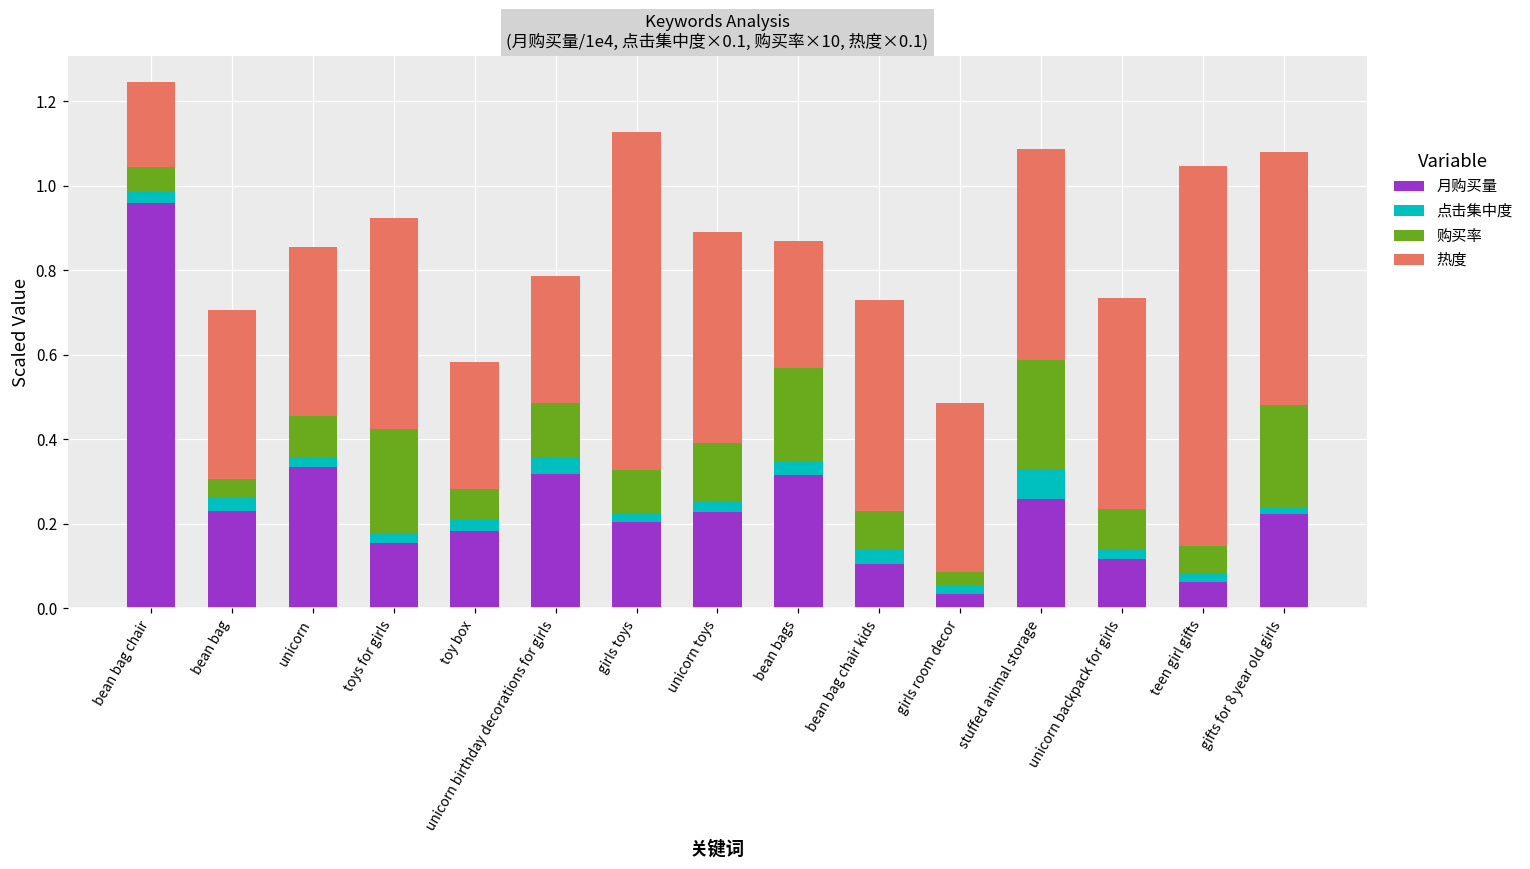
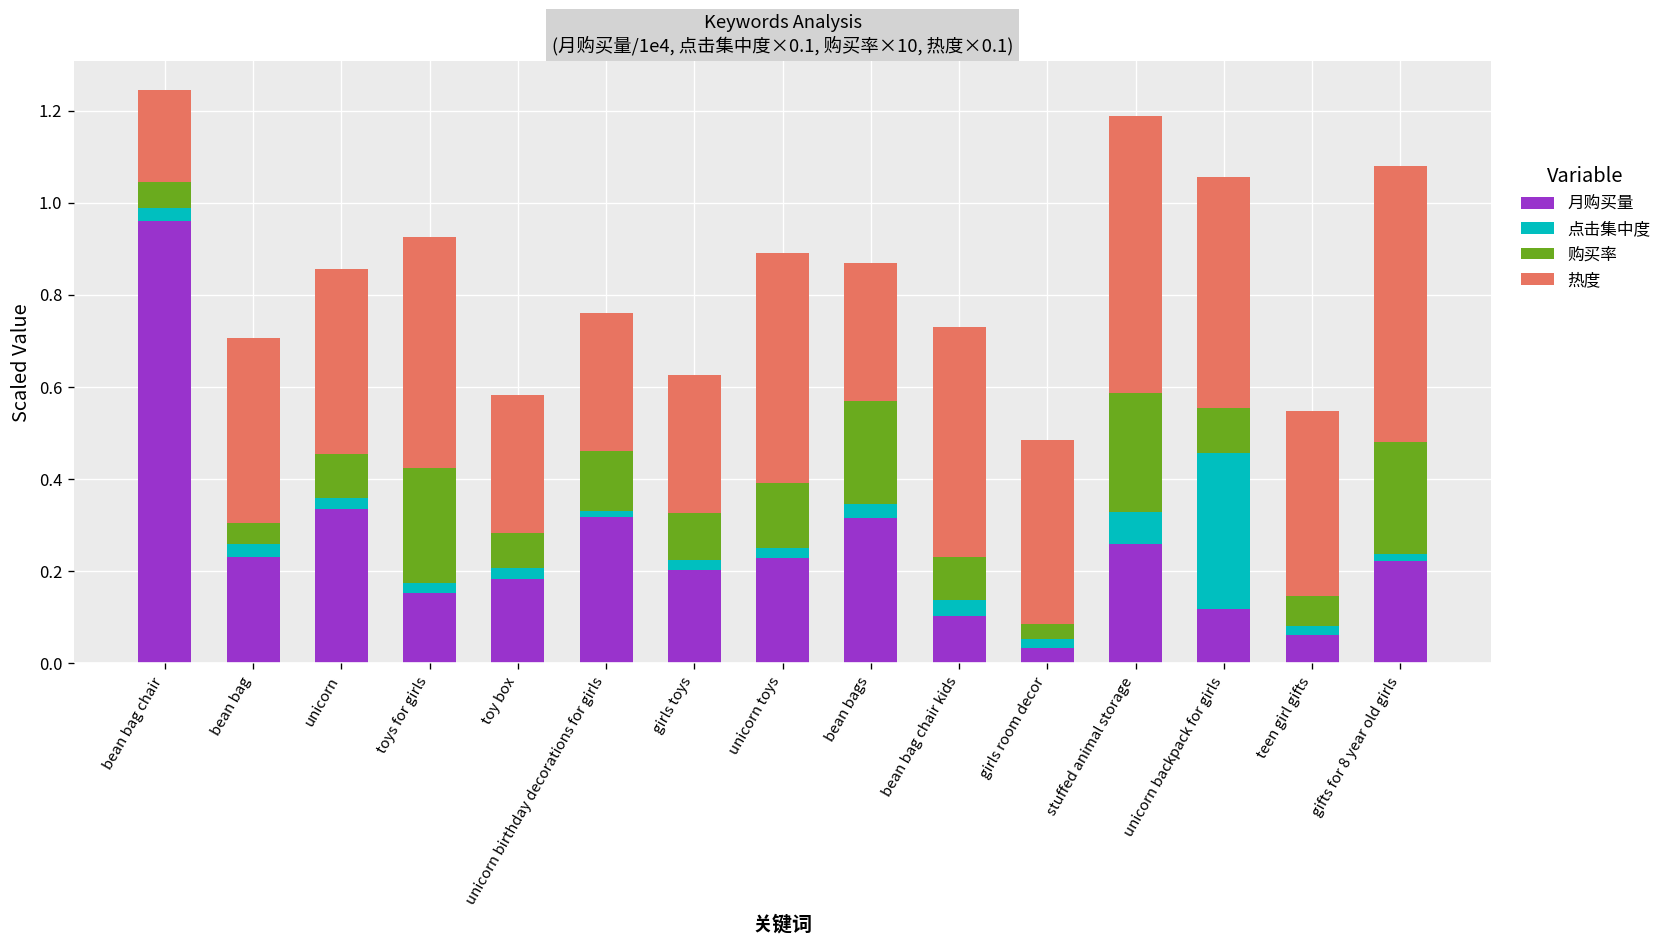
  {
    "点击集中度": {
      "bean bag chair": 0.03,
      "bean bag": 0.03,
      "unicorn": 0.02,
      "toys for girls": 0.02,
      "toy box": 0.02,
-     "unicorn birthday decorations for girls": 0.04,
+     "unicorn birthday decorations for girls": 0.01,
      "girls toys": 0.02,
      "unicorn toys": 0.02,
      "bean bags": 0.03,
      "bean bag chair kids": 0.03,
      "girls room decor": 0.02,
      "stuffed animal storage": 0.07,
-     "unicorn backpack for girls": 0.02,
+     "unicorn backpack for girls": 0.34,
      "teen girl gifts": 0.02,
      "gifts for 8 year old girls": 0.02
    },
    "购买率": {
      "bean bag chair": 0.06,
      "bean bag": 0.05,
      "unicorn": 0.10,
      "toys for girls": 0.25,
      "toy box": 0.07,
      "unicorn birthday decorations for girls": 0.13,
      "girls toys": 0.10,
      "unicorn toys": 0.14,
      "bean bags": 0.22,
      "bean bag chair kids": 0.09,
      "girls room decor": 0.03,
      "stuffed animal storage": 0.26,
      "unicorn backpack for girls": 0.10,
      "teen girl gifts": 0.07,
      "gifts for 8 year old girls": 0.24
    },
    "热度": {
      "bean bag chair": 0.20,
      "bean bag": 0.40,
      "unicorn": 0.40,
      "toys for girls": 0.50,
      "toy box": 0.30,
      "unicorn birthday decorations for girls": 0.30,
-     "girls toys": 0.80,
+     "girls toys": 0.30,
      "unicorn toys": 0.50,
      "bean bags": 0.30,
      "bean bag chair kids": 0.50,
      "girls room decor": 0.40,
-     "stuffed animal storage": 0.50,
+     "stuffed animal storage": 0.60,
      "unicorn backpack for girls": 0.50,
-     "teen girl gifts": 0.90,
+     "teen girl gifts": 0.40,
      "gifts for 8 year old girls": 0.60
    }
  }
